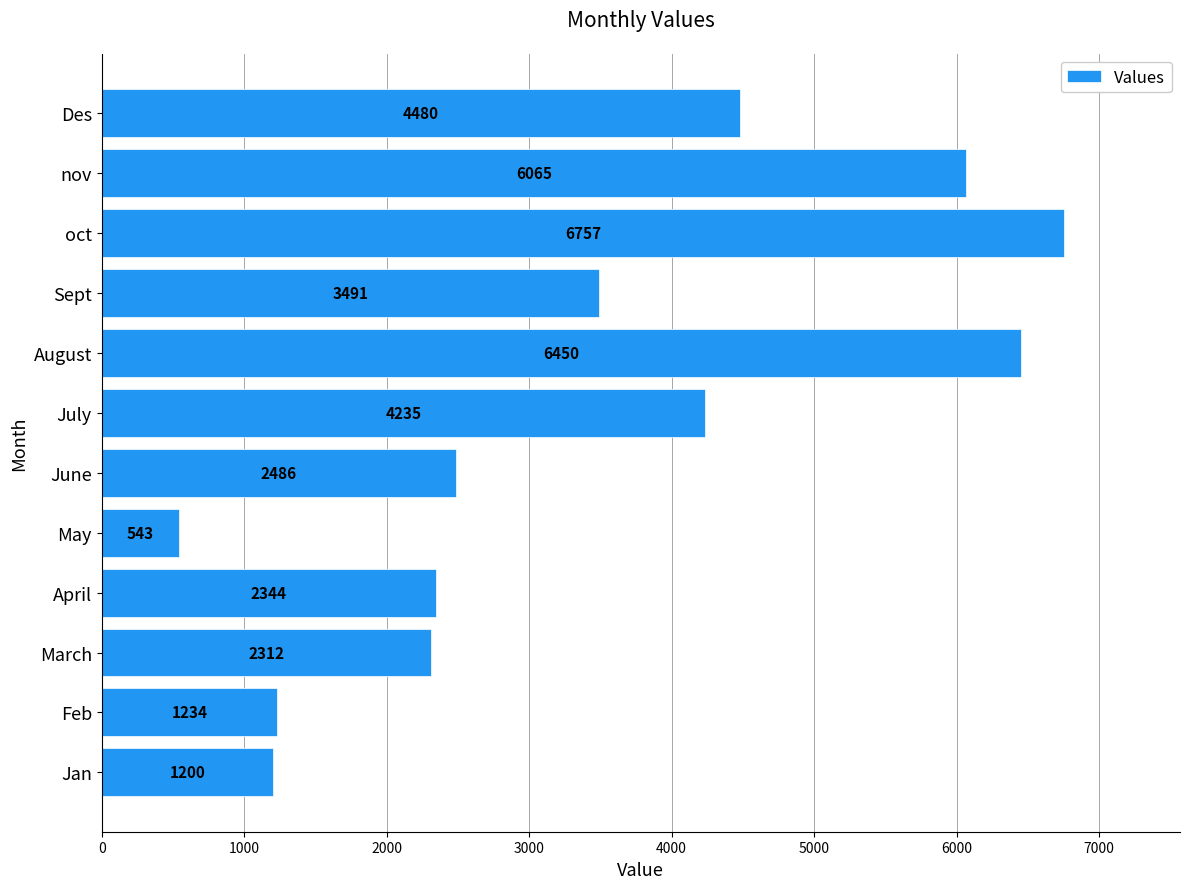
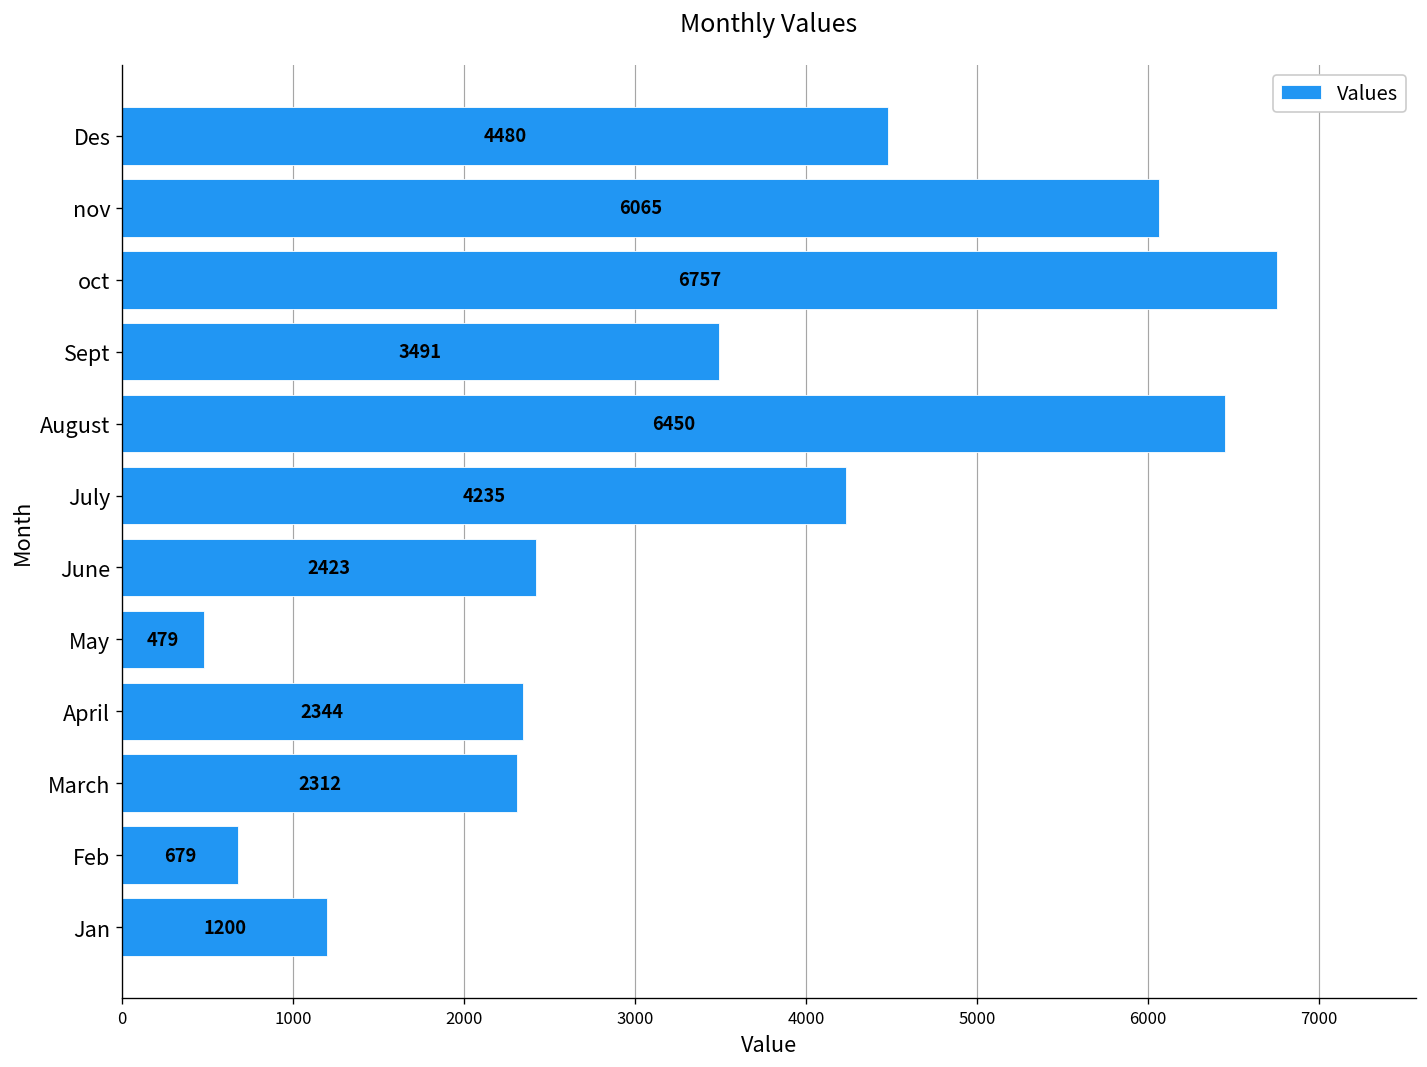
  {
    "Des": 4480,
    "nov": 6065,
    "oct": 6757,
    "Sept": 3491,
    "August": 6450,
    "July": 4235,
-   "June": 2486,
-   "May": 543,
+   "June": 2423,
+   "May": 479,
    "April": 2344,
    "March": 2312,
-   "Feb": 1234,
+   "Feb": 679,
    "Jan": 1200
  }
